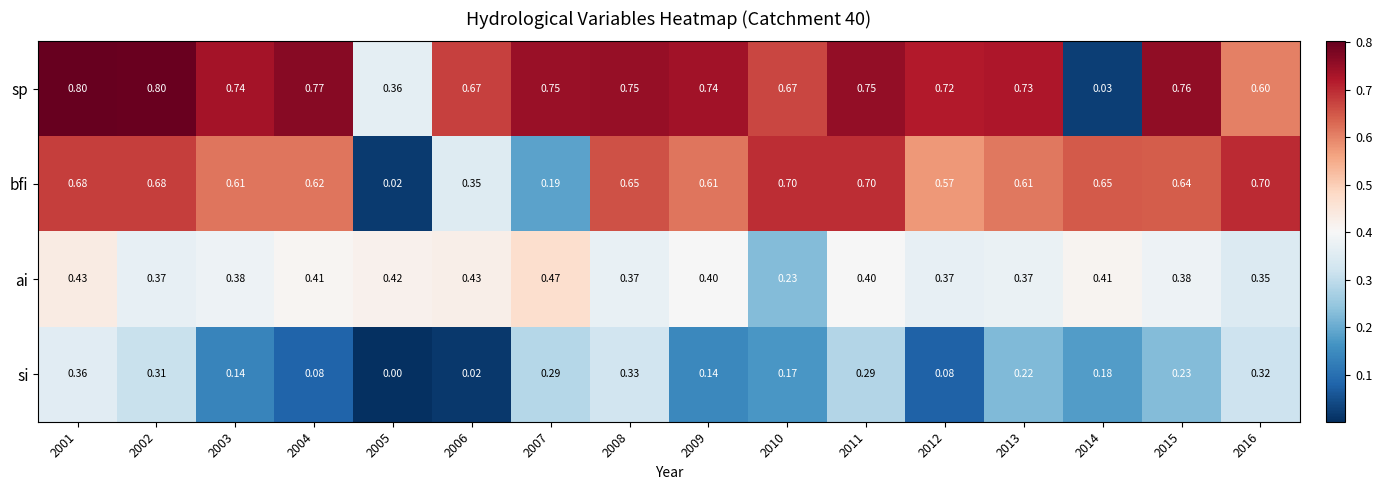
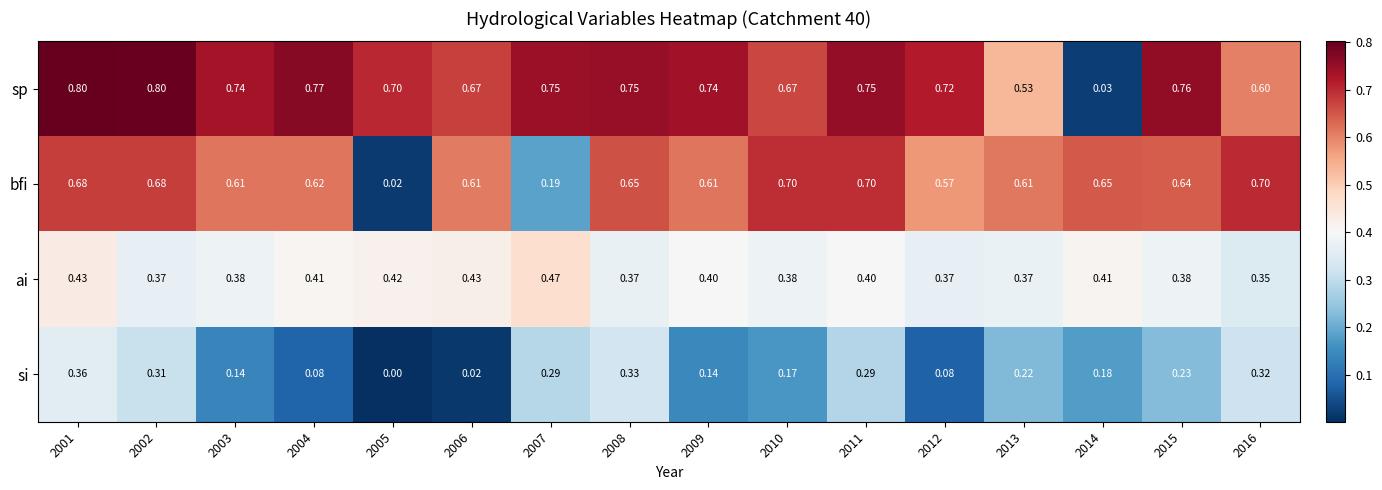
  {
    "sp": {
      "2001": 0.80,
      "2002": 0.80,
      "2003": 0.74,
      "2004": 0.77,
-     "2005": 0.36,
+     "2005": 0.70,
      "2006": 0.67,
      "2007": 0.75,
      "2008": 0.75,
      "2009": 0.74,
      "2010": 0.67,
      "2011": 0.75,
      "2012": 0.72,
-     "2013": 0.73,
+     "2013": 0.53,
      "2014": 0.03,
      "2015": 0.76,
      "2016": 0.60
    },
    "bfi": {
      "2001": 0.68,
      "2002": 0.68,
      "2003": 0.61,
      "2004": 0.62,
      "2005": 0.02,
-     "2006": 0.35,
+     "2006": 0.61,
      "2007": 0.19,
      "2008": 0.65,
      "2009": 0.61,
      "2010": 0.70,
      "2011": 0.70,
      "2012": 0.57,
      "2013": 0.61,
      "2014": 0.65,
      "2015": 0.64,
      "2016": 0.70
    },
    "ai": {
      "2001": 0.43,
      "2002": 0.37,
      "2003": 0.38,
      "2004": 0.41,
      "2005": 0.42,
      "2006": 0.43,
      "2007": 0.47,
      "2008": 0.37,
      "2009": 0.40,
-     "2010": 0.23,
+     "2010": 0.38,
      "2011": 0.40,
      "2012": 0.37,
      "2013": 0.37,
      "2014": 0.41,
      "2015": 0.38,
      "2016": 0.35
    },
    "si": {
      "2001": 0.36,
      "2002": 0.31,
      "2003": 0.14,
      "2004": 0.08,
      "2005": 0.00,
      "2006": 0.02,
      "2007": 0.29,
      "2008": 0.33,
      "2009": 0.14,
      "2010": 0.17,
      "2011": 0.29,
      "2012": 0.08,
      "2013": 0.22,
      "2014": 0.18,
      "2015": 0.23,
      "2016": 0.32
    }
  }
